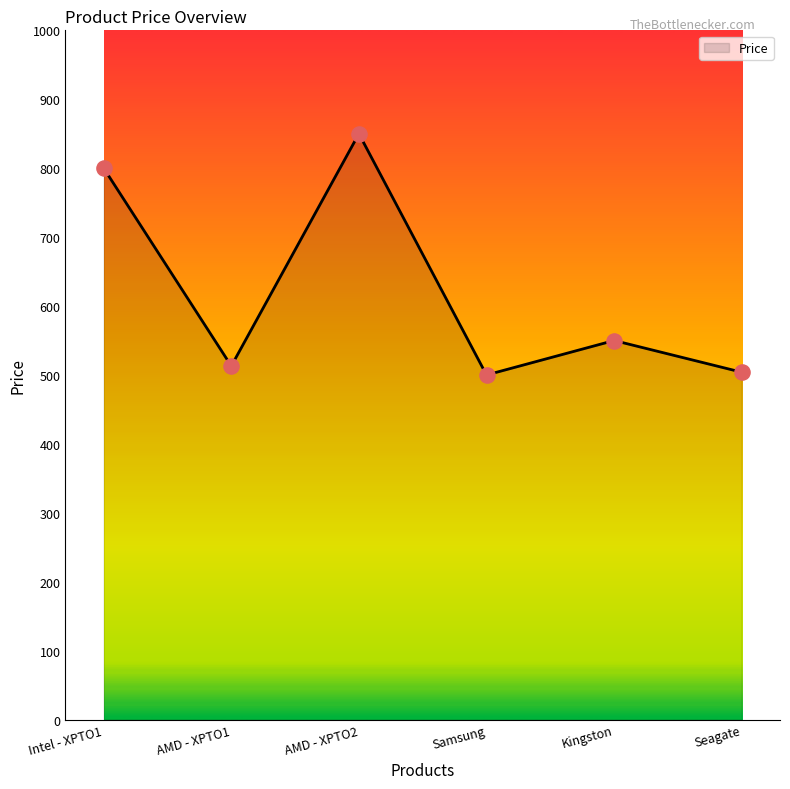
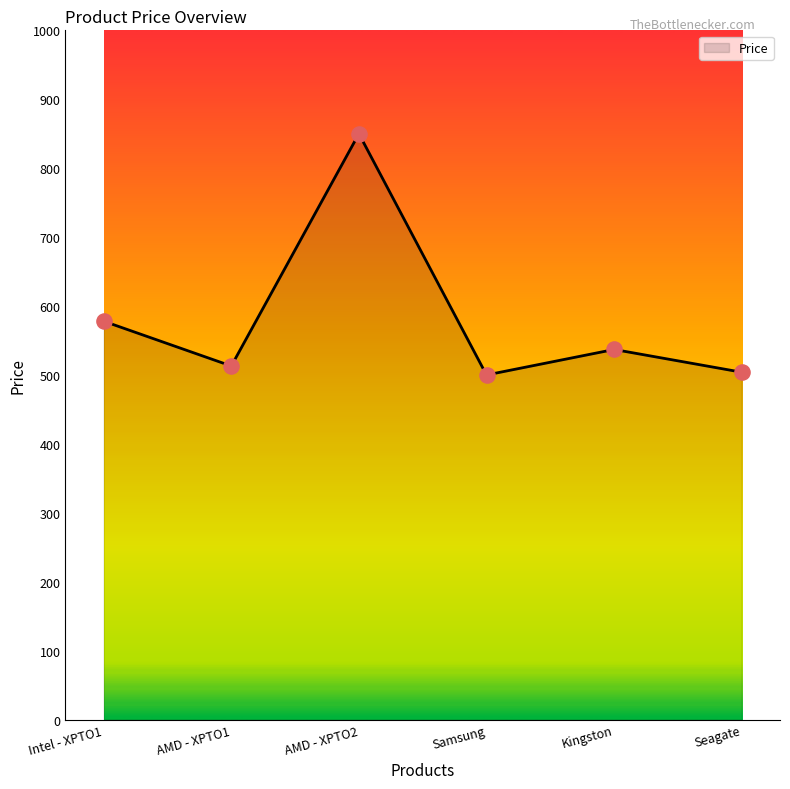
  {
-   "Intel - XPTO1": 800,
+   "Intel - XPTO1": 580,
    "AMD - XPTO1": 510,
    "AMD - XPTO2": 850,
    "Samsung": 500,
-   "Kingston": 550,
+   "Kingston": 540,
    "Seagate": 500
  }
